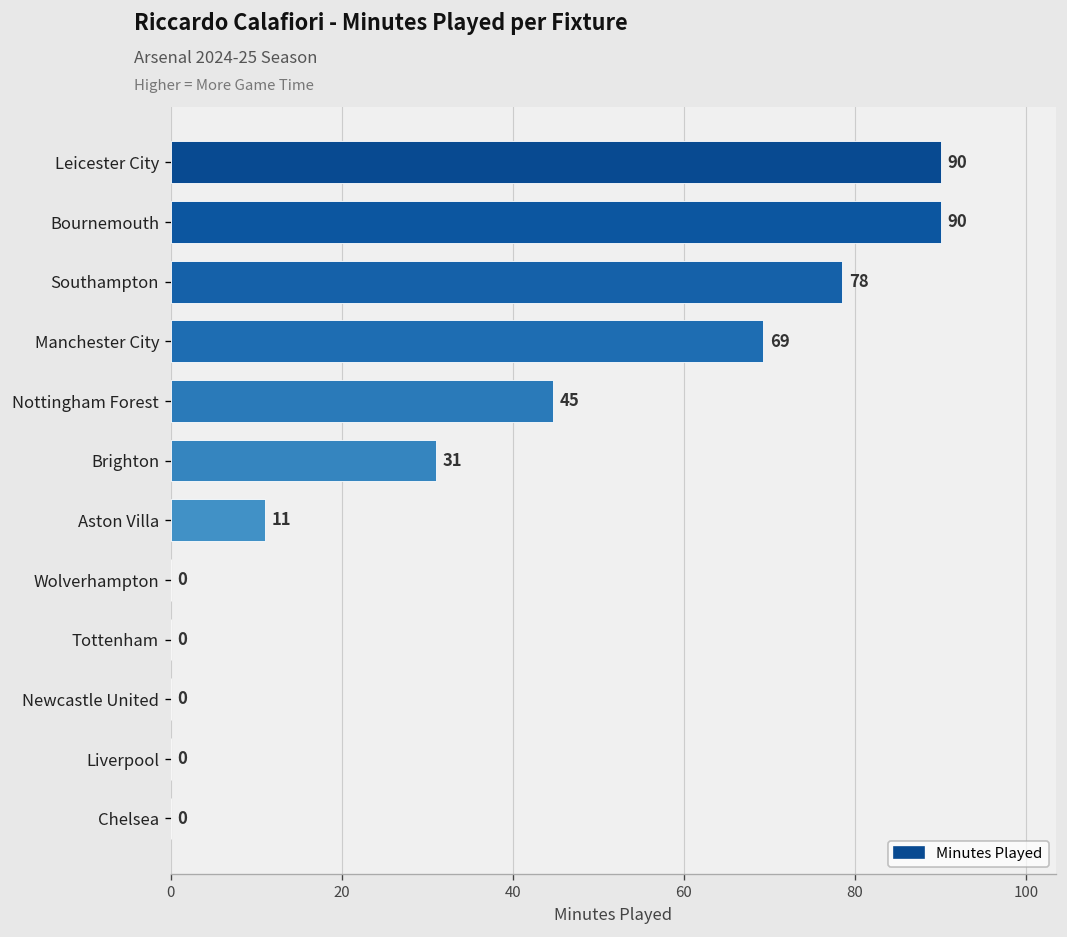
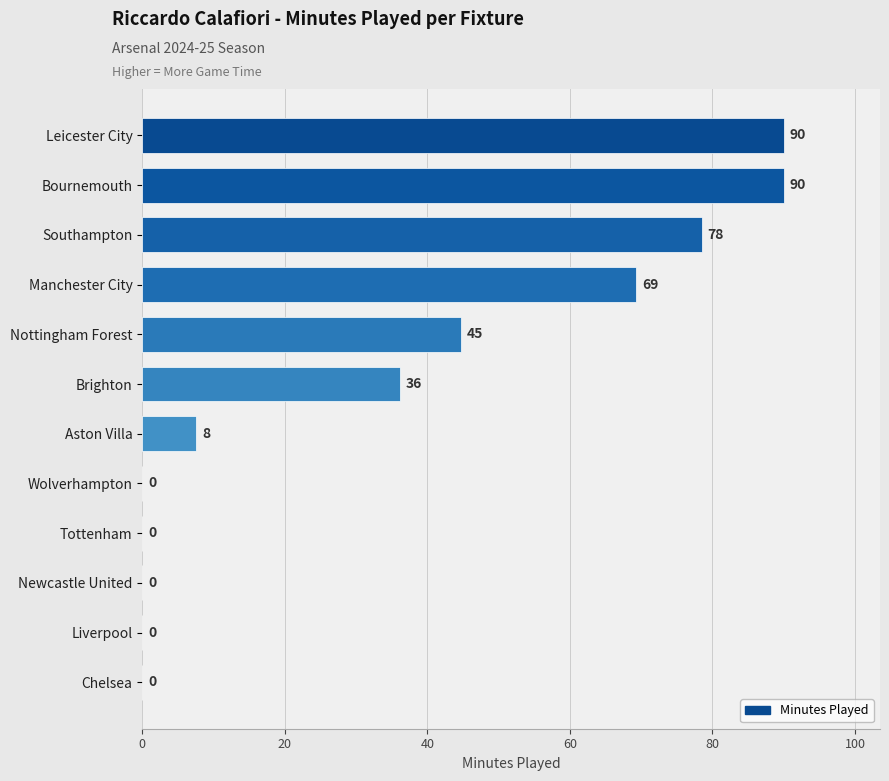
  {
    "Leicester City": 90,
    "Bournemouth": 90,
    "Southampton": 78,
    "Manchester City": 69,
    "Nottingham Forest": 45,
-   "Brighton": 31,
-   "Aston Villa": 11,
+   "Brighton": 36,
+   "Aston Villa": 8,
    "Wolverhampton": 0,
    "Tottenham": 0,
    "Newcastle United": 0,
    "Liverpool": 0,
    "Chelsea": 0
  }
